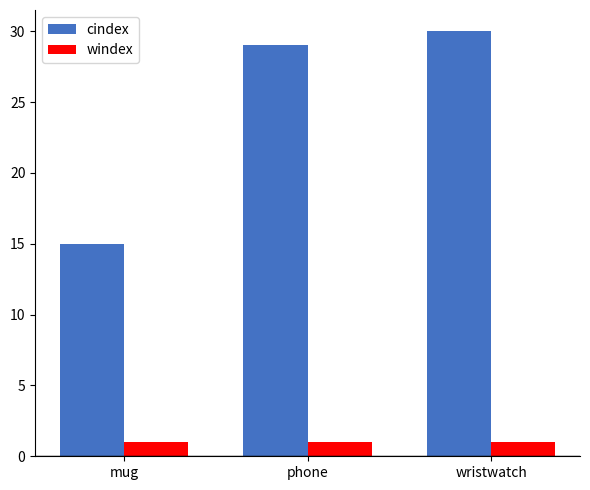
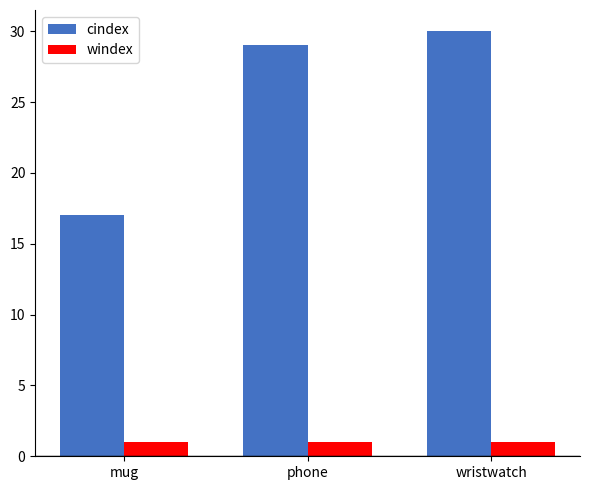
  {
    "cindex": {
-     "mug": 15,
+     "mug": 17,
      "phone": 29,
      "wristwatch": 30
    },
    "windex": {
      "mug": 1,
      "phone": 1,
      "wristwatch": 1
    }
  }
